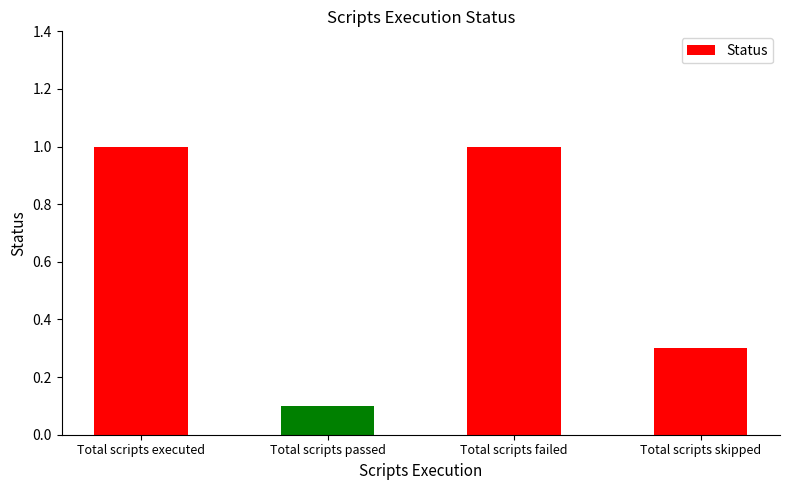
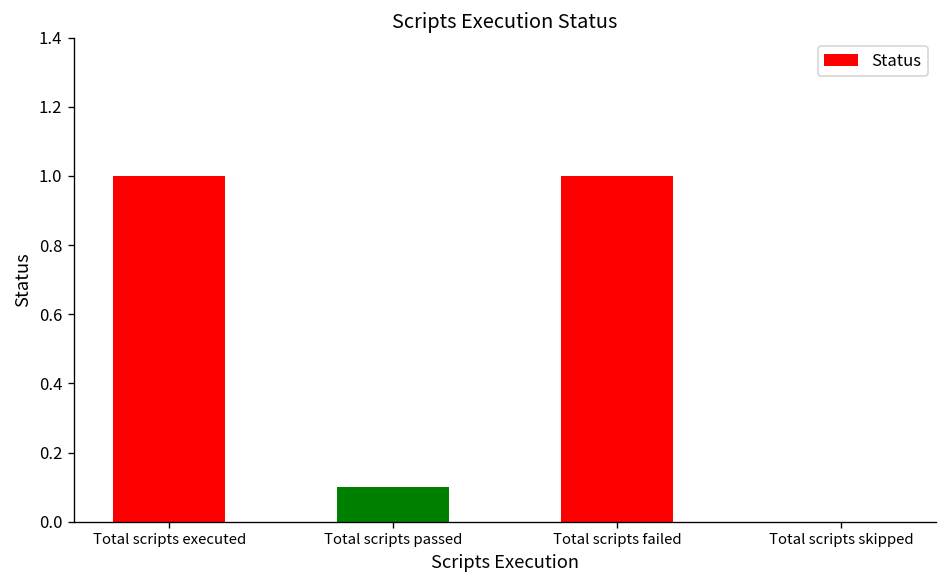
  {
    "Total scripts executed": 1.0,
    "Total scripts passed": 0.1,
    "Total scripts failed": 1.0,
-   "Total scripts skipped": 0.3
+   "Total scripts skipped": 0.0
  }
